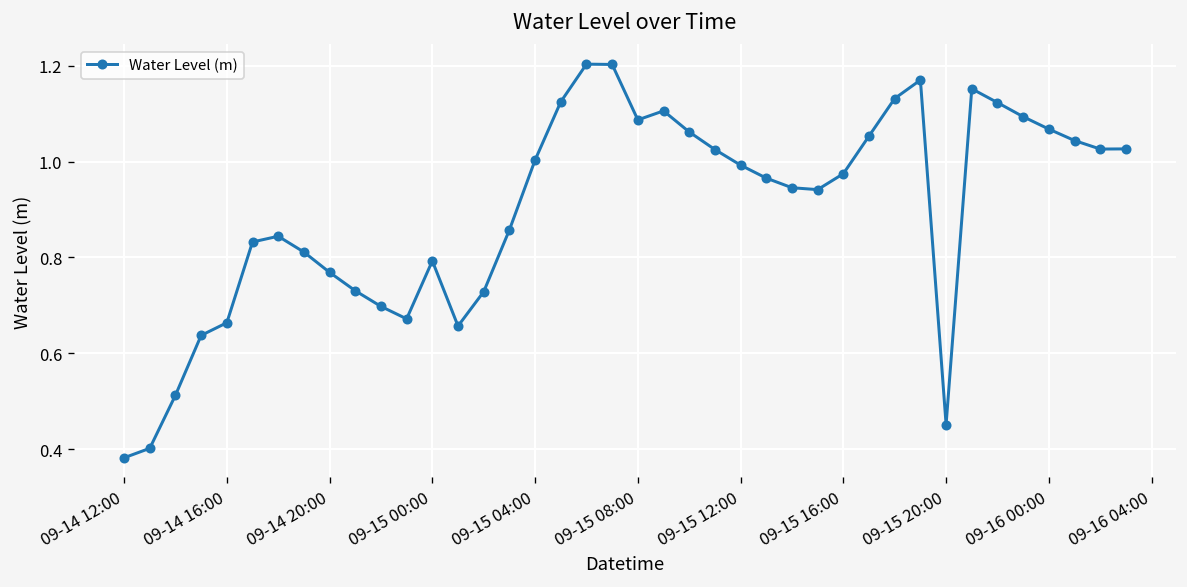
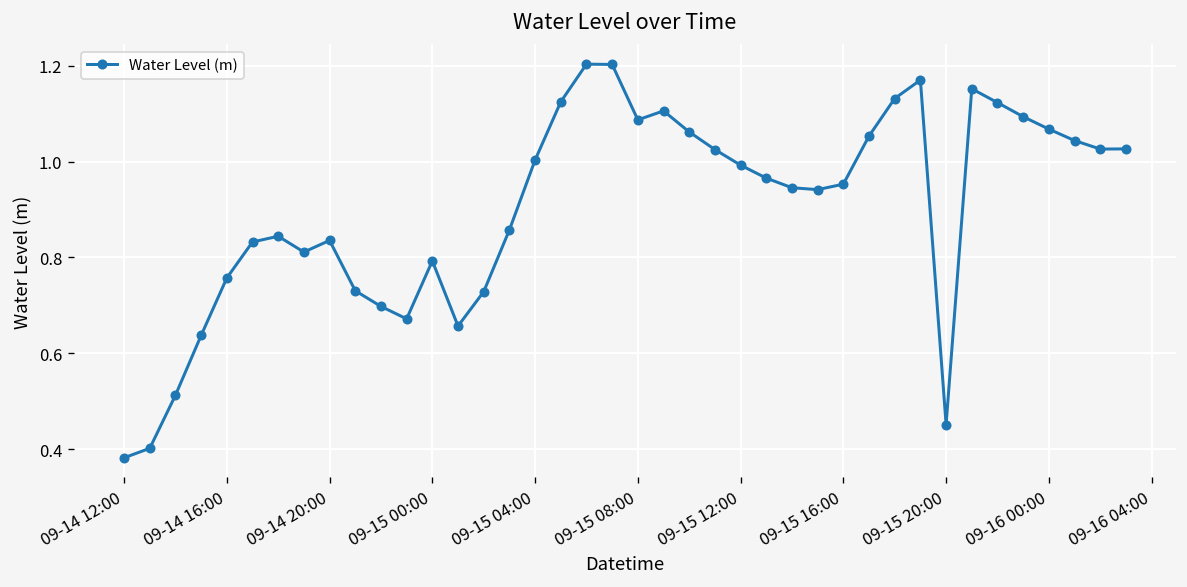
  {
    "09-14 12:00": 0.38,
-   "09-14 16:00": 0.66,
-   "09-14 20:00": 0.77,
+   "09-14 16:00": 0.76,
+   "09-14 20:00": 0.84,
    "09-15 00:00": 0.79,
    "09-15 04:00": 1.00,
    "09-15 08:00": 1.09,
    "09-15 12:00": 0.99,
-   "09-15 16:00": 0.97,
+   "09-15 16:00": 0.95,
    "09-15 20:00": 0.45,
    "09-16 00:00": 1.07
  }
